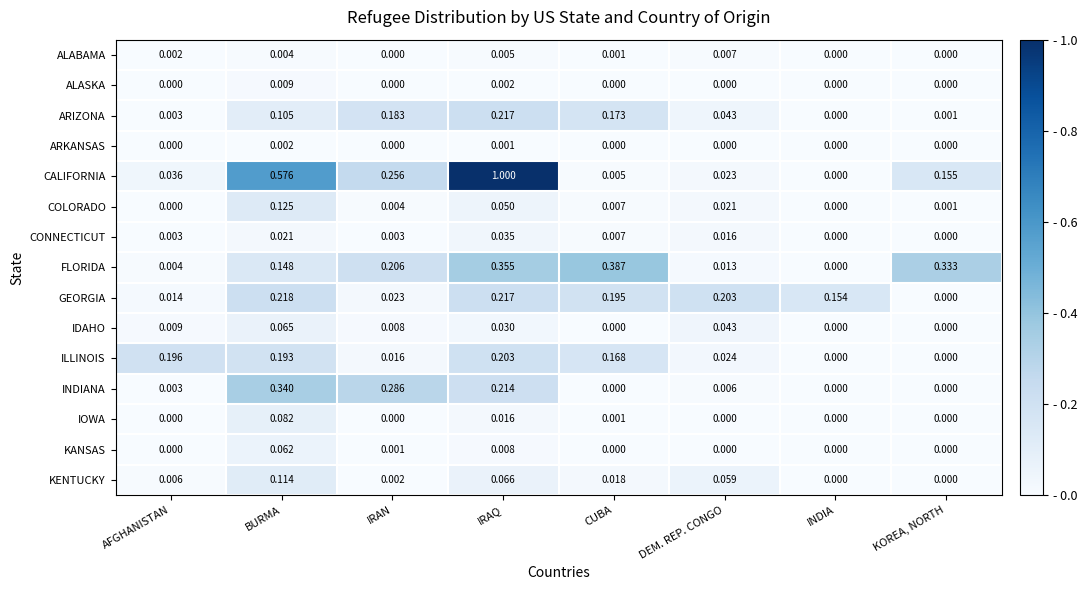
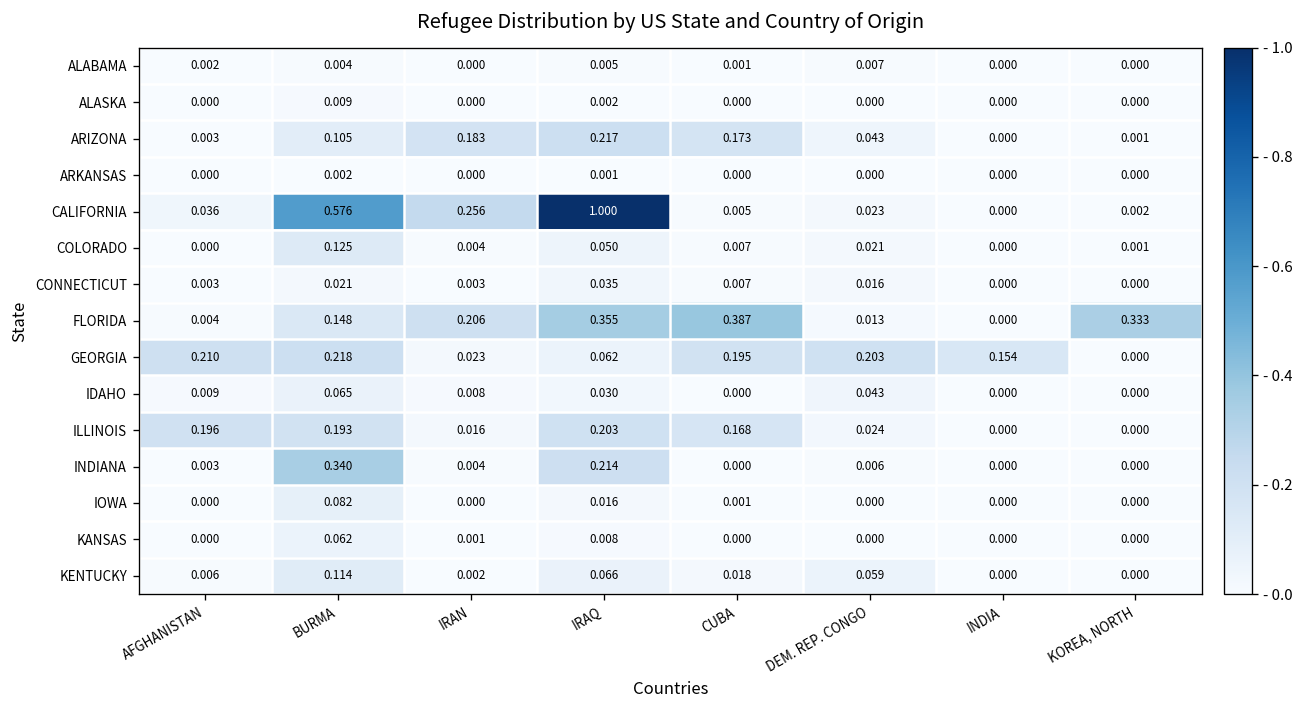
  {
    "ALABAMA": {
      "AFGHANISTAN": 0.002,
      "BURMA": 0.004,
      "IRAN": 0.000,
      "IRAQ": 0.005,
      "CUBA": 0.001,
      "DEM. REP. CONGO": 0.007,
      "INDIA": 0.000,
      "KOREA, NORTH": 0.000
    },
    "ALASKA": {
      "AFGHANISTAN": 0.000,
      "BURMA": 0.009,
      "IRAN": 0.000,
      "IRAQ": 0.002,
      "CUBA": 0.000,
      "DEM. REP. CONGO": 0.000,
      "INDIA": 0.000,
      "KOREA, NORTH": 0.000
    },
    "ARIZONA": {
      "AFGHANISTAN": 0.003,
      "BURMA": 0.105,
      "IRAN": 0.183,
      "IRAQ": 0.217,
      "CUBA": 0.173,
      "DEM. REP. CONGO": 0.043,
      "INDIA": 0.000,
      "KOREA, NORTH": 0.001
    },
    "ARKANSAS": {
      "AFGHANISTAN": 0.000,
      "BURMA": 0.002,
      "IRAN": 0.000,
      "IRAQ": 0.001,
      "CUBA": 0.000,
      "DEM. REP. CONGO": 0.000,
      "INDIA": 0.000,
      "KOREA, NORTH": 0.000
    },
    "CALIFORNIA": {
      "AFGHANISTAN": 0.036,
      "BURMA": 0.576,
      "IRAN": 0.256,
      "IRAQ": 1.000,
      "CUBA": 0.005,
      "DEM. REP. CONGO": 0.023,
      "INDIA": 0.000,
-     "KOREA, NORTH": 0.155
+     "KOREA, NORTH": 0.002
    },
    "COLORADO": {
      "AFGHANISTAN": 0.000,
      "BURMA": 0.125,
      "IRAN": 0.004,
      "IRAQ": 0.050,
      "CUBA": 0.007,
      "DEM. REP. CONGO": 0.021,
      "INDIA": 0.000,
      "KOREA, NORTH": 0.001
    },
    "CONNECTICUT": {
      "AFGHANISTAN": 0.003,
      "BURMA": 0.021,
      "IRAN": 0.003,
      "IRAQ": 0.035,
      "CUBA": 0.007,
      "DEM. REP. CONGO": 0.016,
      "INDIA": 0.000,
      "KOREA, NORTH": 0.000
    },
    "FLORIDA": {
      "AFGHANISTAN": 0.004,
      "BURMA": 0.148,
      "IRAN": 0.206,
      "IRAQ": 0.355,
      "CUBA": 0.387,
      "DEM. REP. CONGO": 0.013,
      "INDIA": 0.000,
      "KOREA, NORTH": 0.333
    },
    "GEORGIA": {
-     "AFGHANISTAN": 0.014,
+     "AFGHANISTAN": 0.210,
      "BURMA": 0.218,
      "IRAN": 0.023,
-     "IRAQ": 0.217,
+     "IRAQ": 0.062,
      "CUBA": 0.195,
      "DEM. REP. CONGO": 0.203,
      "INDIA": 0.154,
      "KOREA, NORTH": 0.000
    },
    "IDAHO": {
      "AFGHANISTAN": 0.009,
      "BURMA": 0.065,
      "IRAN": 0.008,
      "IRAQ": 0.030,
      "CUBA": 0.000,
      "DEM. REP. CONGO": 0.043,
      "INDIA": 0.000,
      "KOREA, NORTH": 0.000
    },
    "ILLINOIS": {
      "AFGHANISTAN": 0.196,
      "BURMA": 0.193,
      "IRAN": 0.016,
      "IRAQ": 0.203,
      "CUBA": 0.168,
      "DEM. REP. CONGO": 0.024,
      "INDIA": 0.000,
      "KOREA, NORTH": 0.000
    },
    "INDIANA": {
      "AFGHANISTAN": 0.003,
      "BURMA": 0.340,
-     "IRAN": 0.286,
+     "IRAN": 0.004,
      "IRAQ": 0.214,
      "CUBA": 0.000,
      "DEM. REP. CONGO": 0.006,
      "INDIA": 0.000,
      "KOREA, NORTH": 0.000
    },
    "IOWA": {
      "AFGHANISTAN": 0.000,
      "BURMA": 0.082,
      "IRAN": 0.000,
      "IRAQ": 0.016,
      "CUBA": 0.001,
      "DEM. REP. CONGO": 0.000,
      "INDIA": 0.000,
      "KOREA, NORTH": 0.000
    },
    "KANSAS": {
      "AFGHANISTAN": 0.000,
      "BURMA": 0.062,
      "IRAN": 0.001,
      "IRAQ": 0.008,
      "CUBA": 0.000,
      "DEM. REP. CONGO": 0.000,
      "INDIA": 0.000,
      "KOREA, NORTH": 0.000
    },
    "KENTUCKY": {
      "AFGHANISTAN": 0.006,
      "BURMA": 0.114,
      "IRAN": 0.002,
      "IRAQ": 0.066,
      "CUBA": 0.018,
      "DEM. REP. CONGO": 0.059,
      "INDIA": 0.000,
      "KOREA, NORTH": 0.000
    }
  }
